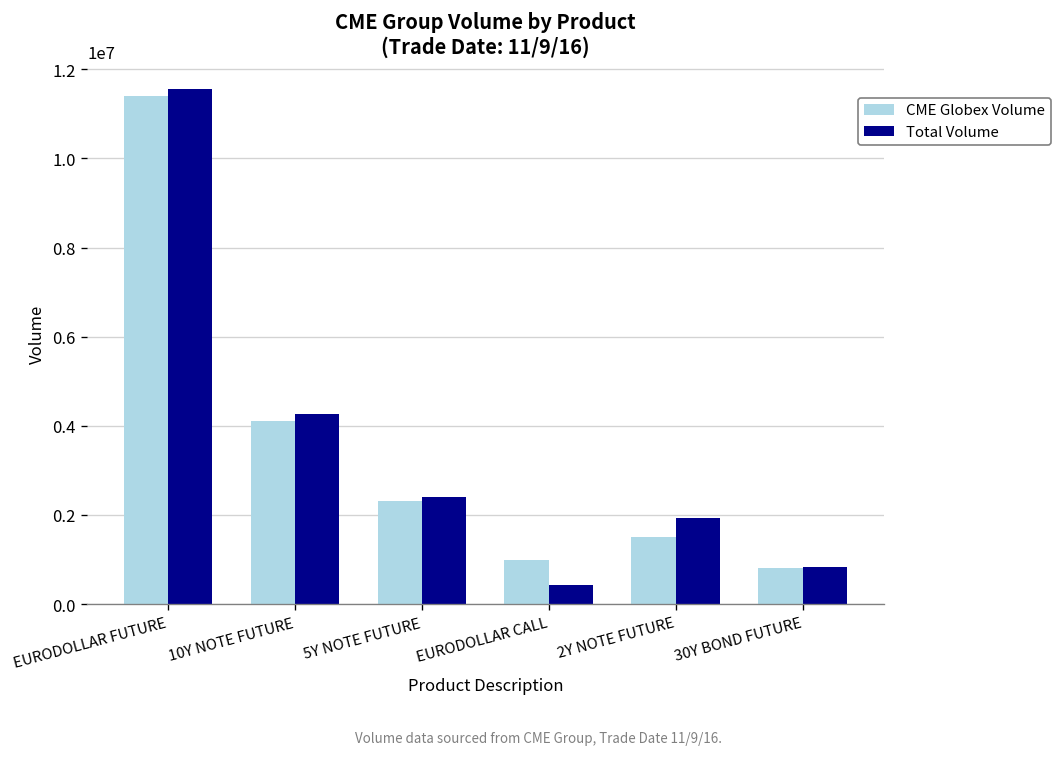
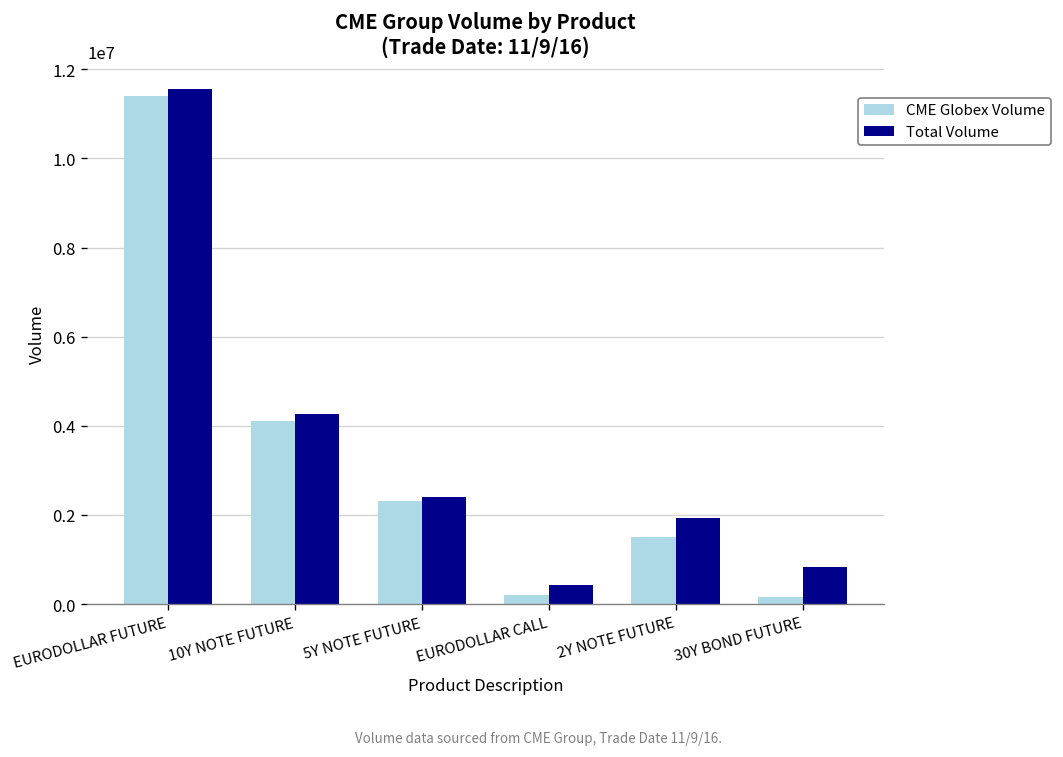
  {
    "CME Globex Volume": {
      "EURODOLLAR FUTURE": 11400000,
      "10Y NOTE FUTURE": 4100000,
      "5Y NOTE FUTURE": 2300000,
-     "EURODOLLAR CALL": 1000000,
+     "EURODOLLAR CALL": 200000,
      "2Y NOTE FUTURE": 1500000,
-     "30Y BOND FUTURE": 800000
+     "30Y BOND FUTURE": 200000
    },
    "Total Volume": {
      "EURODOLLAR FUTURE": 11600000,
      "10Y NOTE FUTURE": 4300000,
      "5Y NOTE FUTURE": 2400000,
      "EURODOLLAR CALL": 400000,
      "2Y NOTE FUTURE": 1900000,
      "30Y BOND FUTURE": 800000
    }
  }
